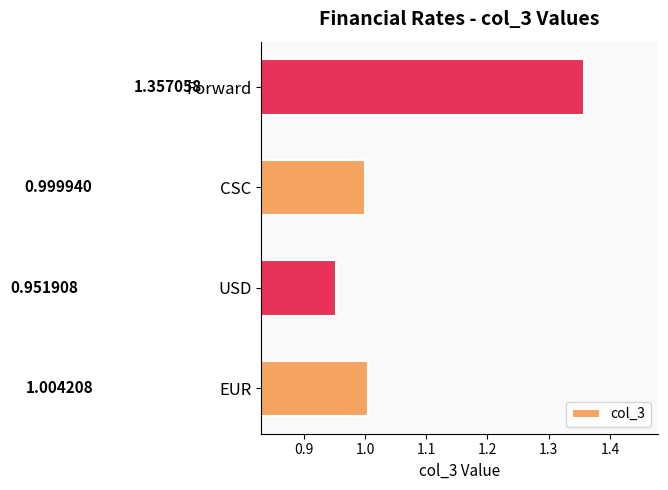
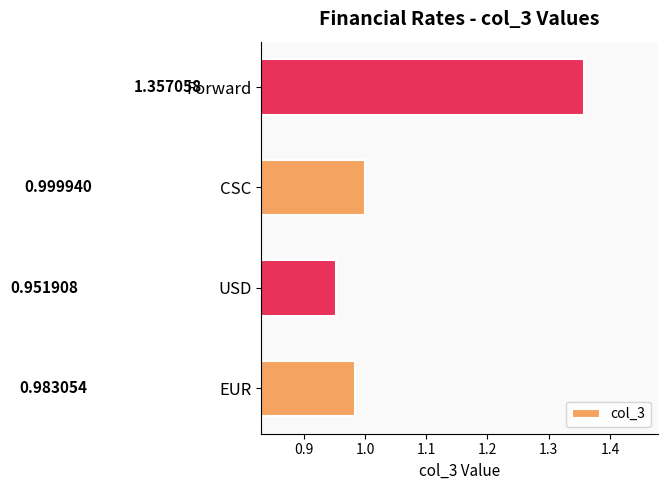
  {
    "Forward": 1.357058,
    "CSC": 0.999940,
    "USD": 0.951908,
-   "EUR": 1.004208
+   "EUR": 0.983054
  }
